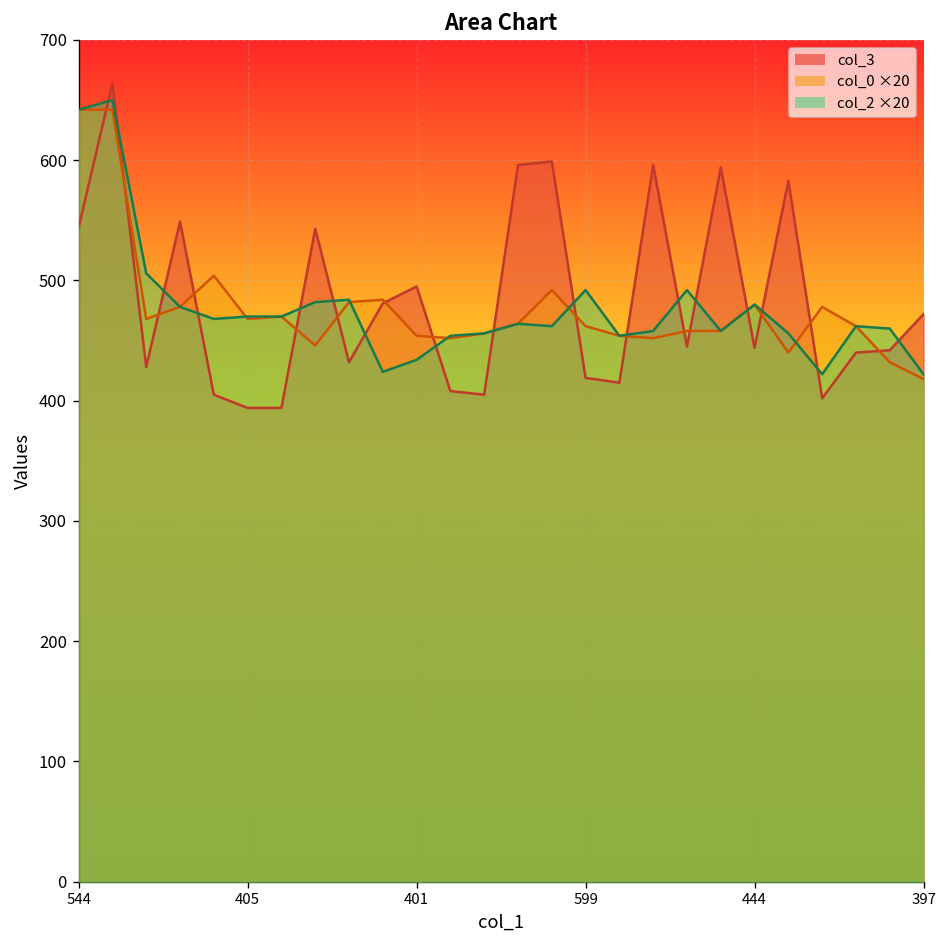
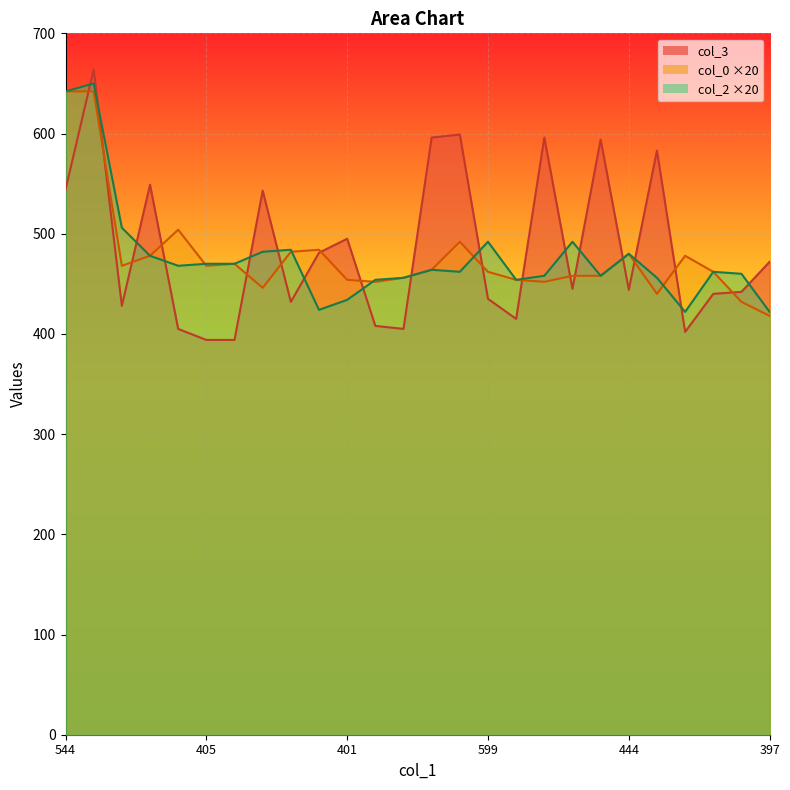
  {
    "col_3": {
      "544": 544,
      "405": 394,
      "401": 495,
-     "599": 419,
+     "599": 435,
      "444": 444,
      "397": 472
    }
  }
